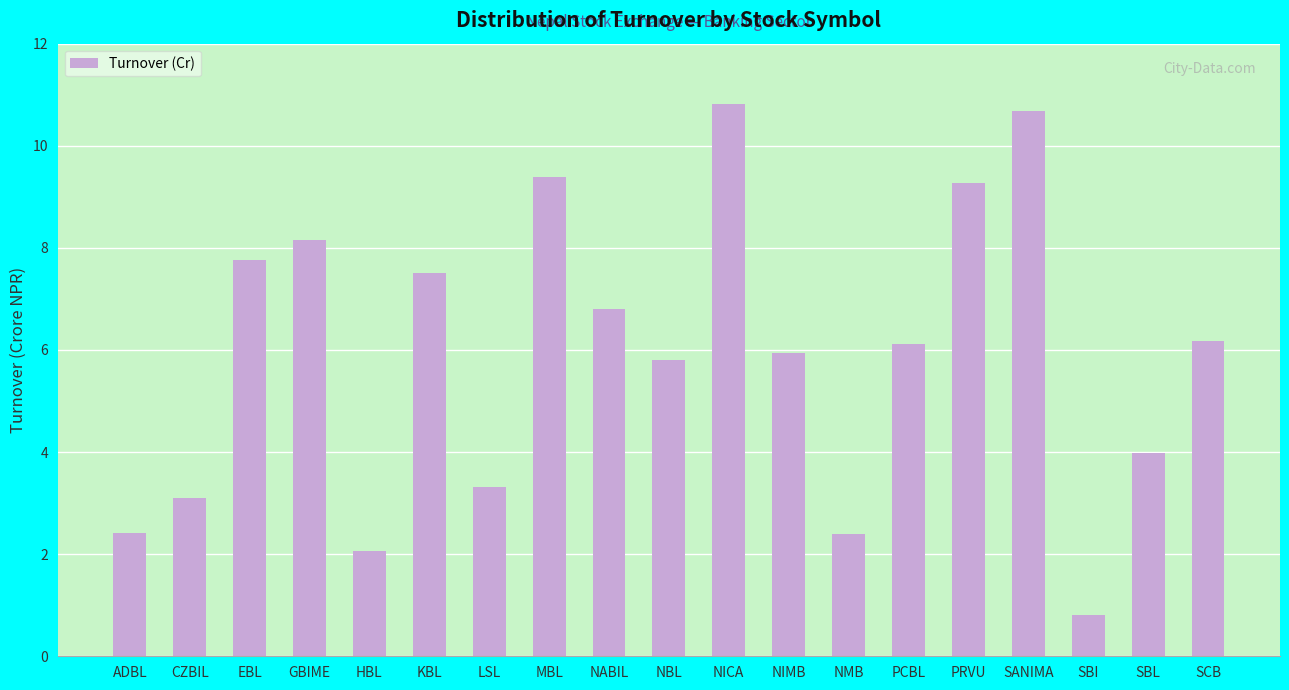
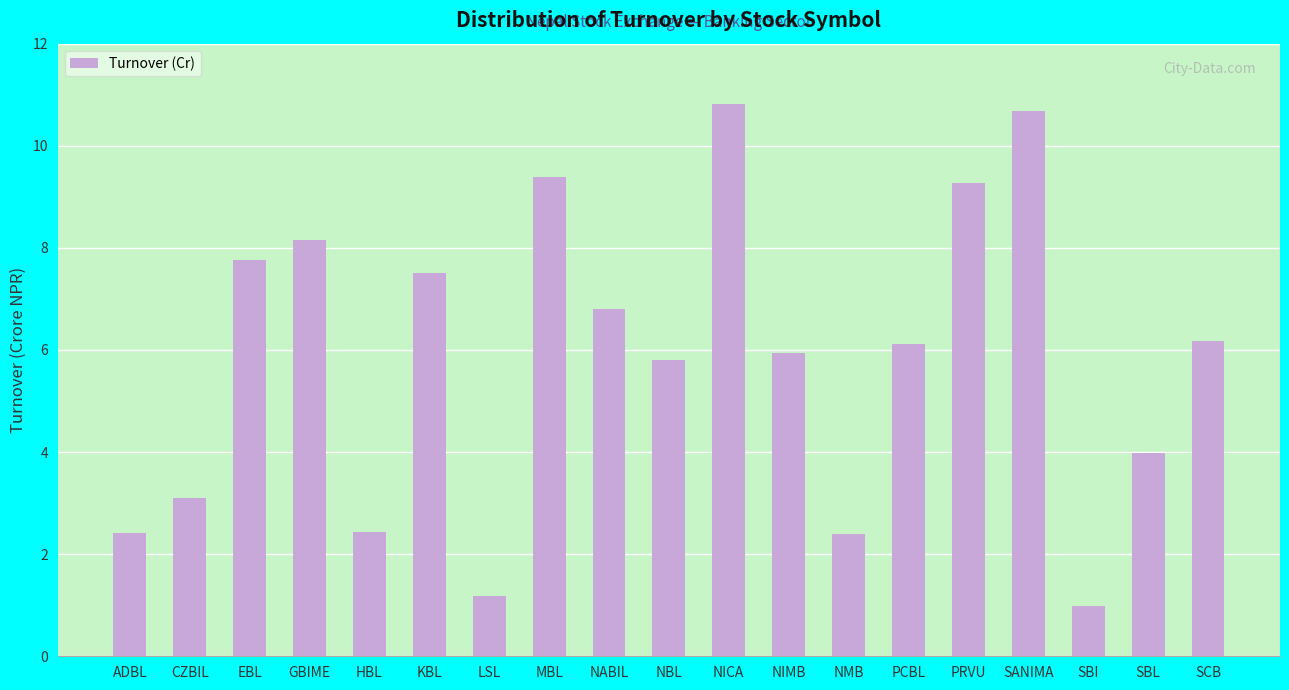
  {
    "ADBL": 2.4,
    "CZBIL": 3.1,
    "EBL": 7.8,
    "GBIME": 8.2,
-   "HBL": 2.1,
+   "HBL": 2.4,
    "KBL": 7.5,
-   "LSL": 3.3,
+   "LSL": 1.2,
    "MBL": 9.4,
    "NABIL": 6.8,
    "NBL": 5.8,
    "NICA": 10.8,
    "NIMB": 6.0,
    "NMB": 2.4,
    "PCBL": 6.1,
    "PRVU": 9.3,
    "SANIMA": 10.7,
-   "SBI": 0.8,
+   "SBI": 1.0,
    "SBL": 4.0,
    "SCB": 6.2
  }
